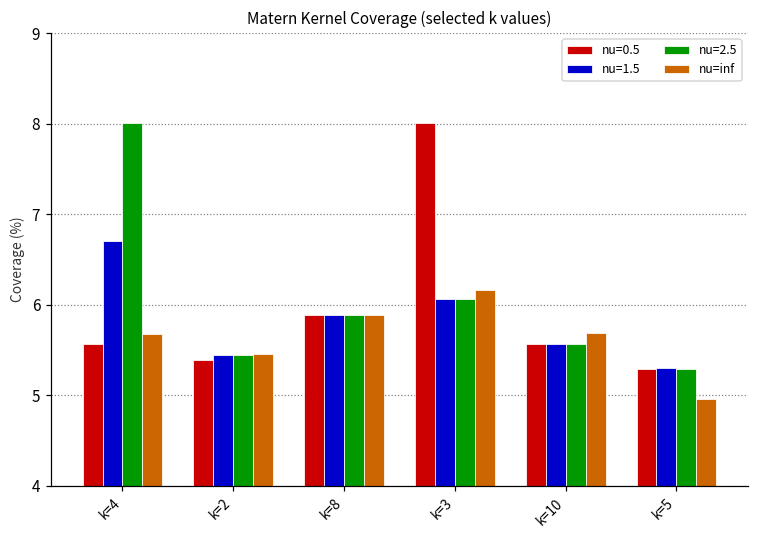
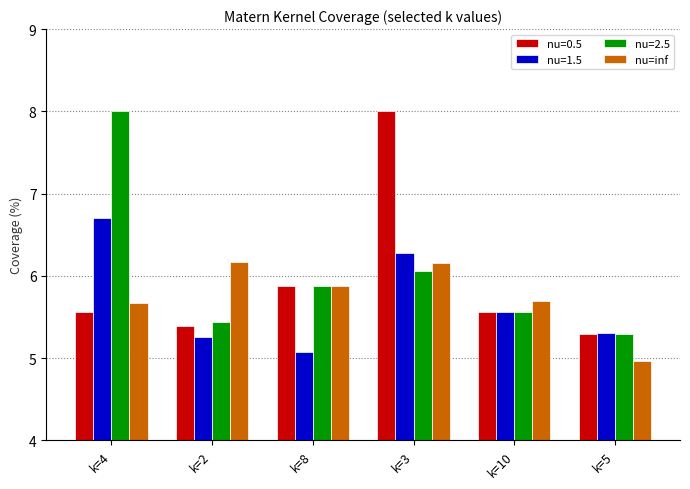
  {
    "nu=0.5": {
      "k=4": 5.6,
      "k=2": 5.4,
      "k=8": 5.9,
      "k=3": 8.0,
      "k=10": 5.6,
      "k=5": 5.3
    },
    "nu=1.5": {
      "k=4": 6.7,
-     "k=2": 5.4,
-     "k=8": 5.9,
-     "k=3": 6.1,
+     "k=2": 5.3,
+     "k=8": 5.1,
+     "k=3": 6.3,
      "k=10": 5.6,
      "k=5": 5.3
    },
    "nu=2.5": {
      "k=4": 8.0,
      "k=2": 5.4,
      "k=8": 5.9,
      "k=3": 6.1,
      "k=10": 5.6,
      "k=5": 5.3
    },
    "nu=inf": {
      "k=4": 5.7,
-     "k=2": 5.5,
+     "k=2": 6.2,
      "k=8": 5.9,
      "k=3": 6.2,
      "k=10": 5.7,
      "k=5": 5.0
    }
  }
